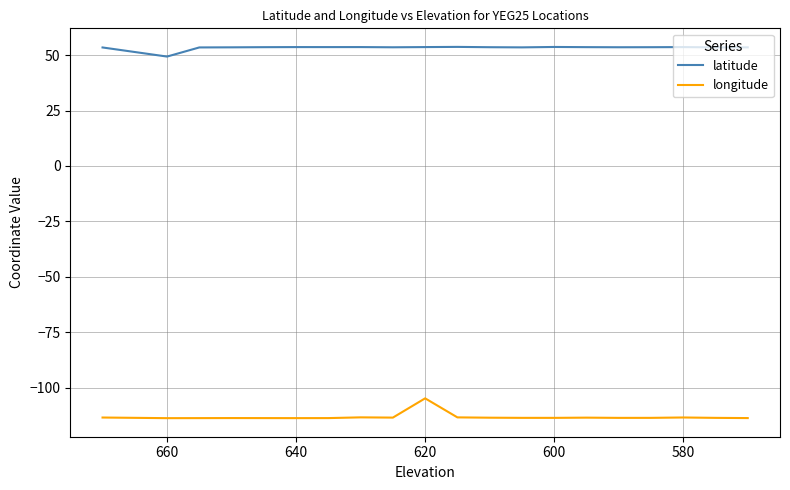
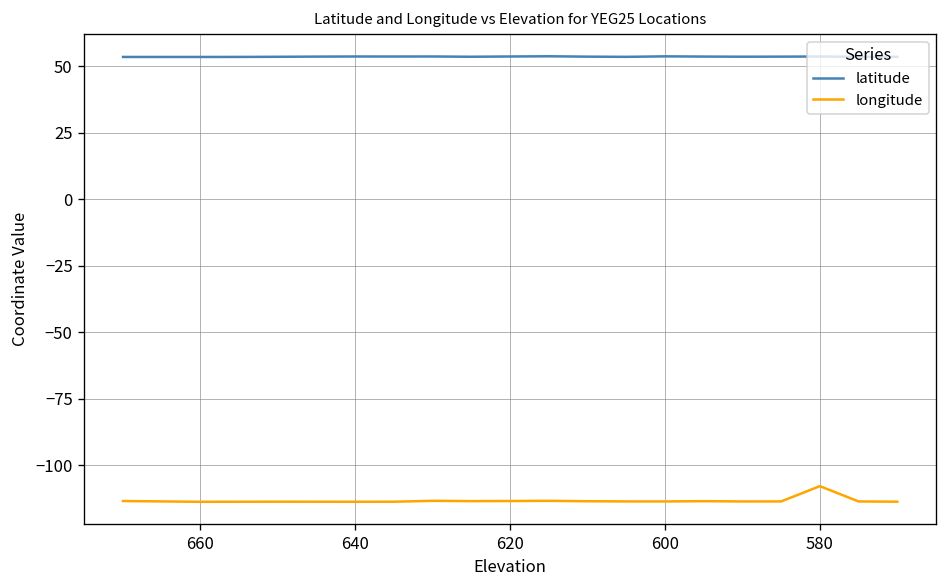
  {
    "latitude": {
-     "660": 49,
+     "660": 53,
      "640": 54,
      "620": 54,
      "600": 54
    },
    "longitude": {
      "660": -114,
      "640": -114,
-     "620": -105,
+     "620": -113,
      "600": -114,
-     "580": -113
+     "580": -108
    }
  }
